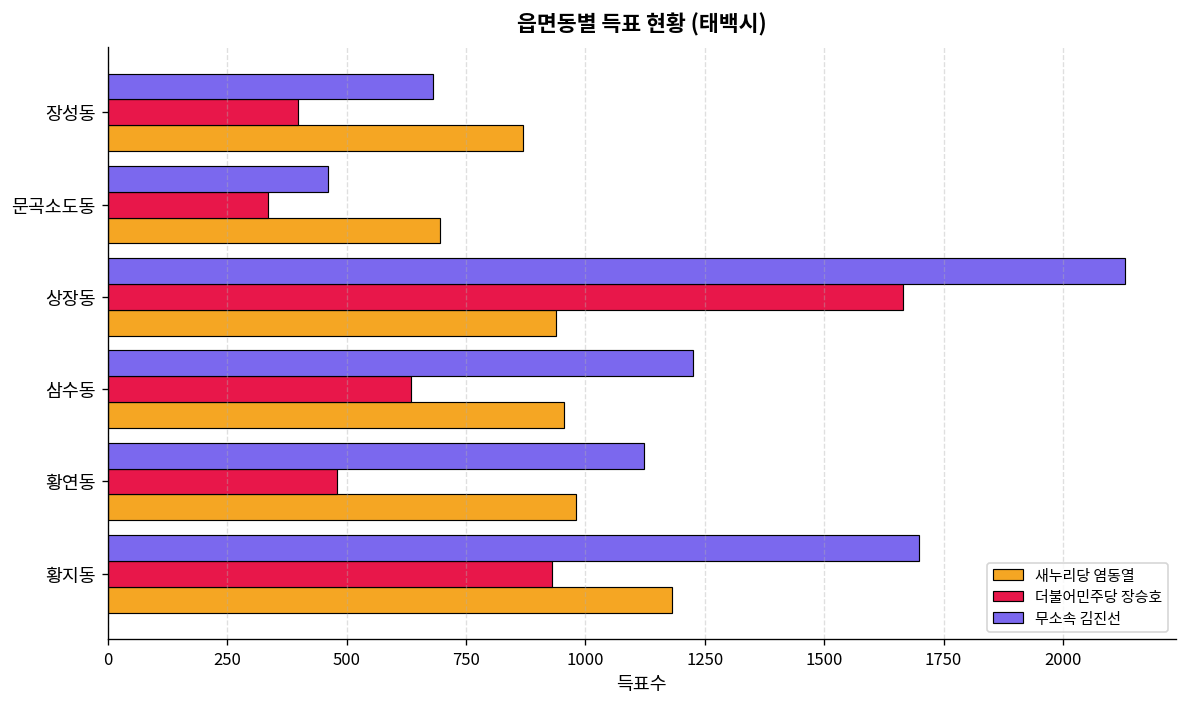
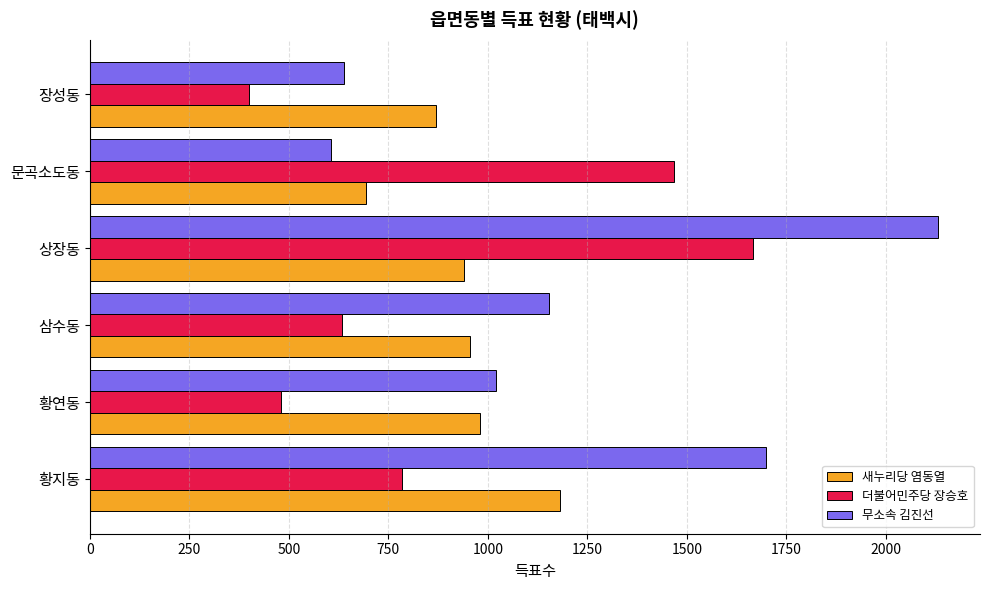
  {
    "새누리당 염동열": {
      "장성동": 870,
      "문곡소도동": 700,
      "상장동": 940,
      "삼수동": 960,
      "황연동": 980,
      "황지동": 1180
    },
    "더불어민주당 장승호": {
      "장성동": 400,
-     "문곡소도동": 340,
+     "문곡소도동": 1470,
      "상장동": 1670,
      "삼수동": 640,
      "황연동": 480,
-     "황지동": 930
+     "황지동": 780
    },
    "무소속 김진선": {
-     "장성동": 680,
-     "문곡소도동": 460,
+     "장성동": 640,
+     "문곡소도동": 610,
      "상장동": 2130,
-     "삼수동": 1230,
-     "황연동": 1120,
+     "삼수동": 1150,
+     "황연동": 1020,
      "황지동": 1700
    }
  }
